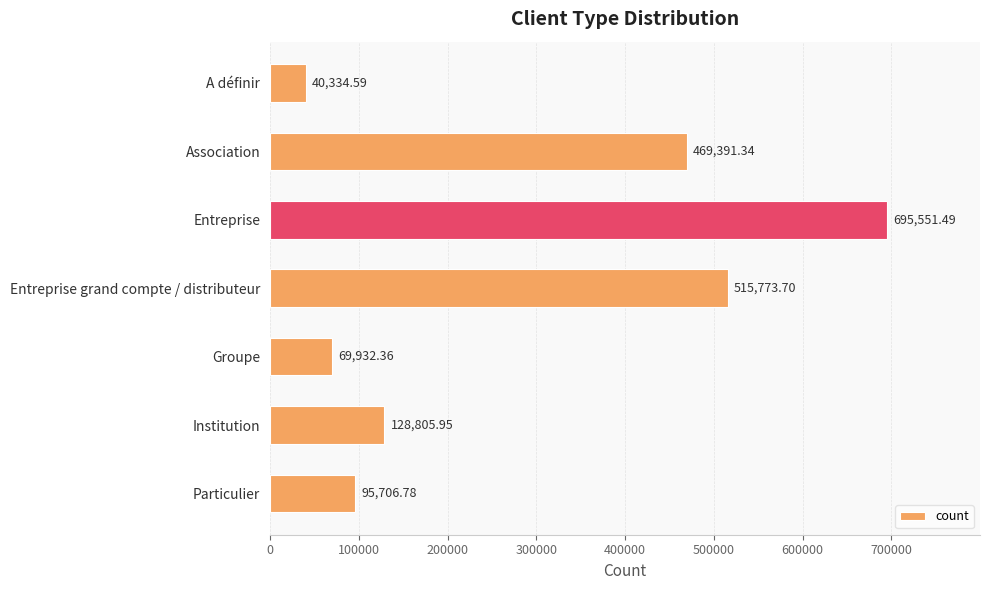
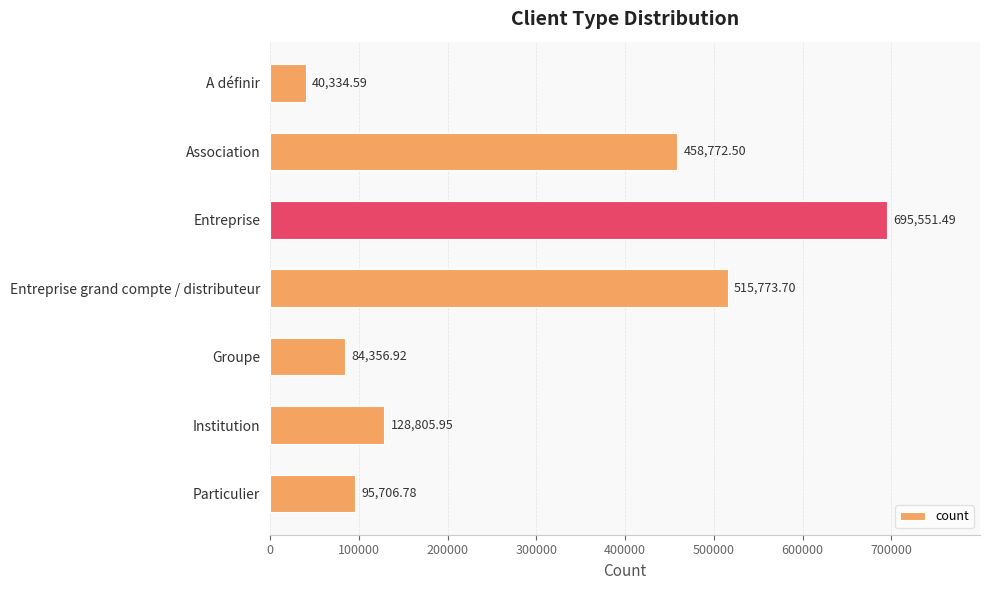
  {
    "A définir": "40,334.59",
-   "Association": "469,391.34",
+   "Association": "458,772.50",
    "Entreprise": "695,551.49",
    "Entreprise grand compte / distributeur": "515,773.70",
-   "Groupe": "69,932.36",
+   "Groupe": "84,356.92",
    "Institution": "128,805.95",
    "Particulier": "95,706.78"
  }
